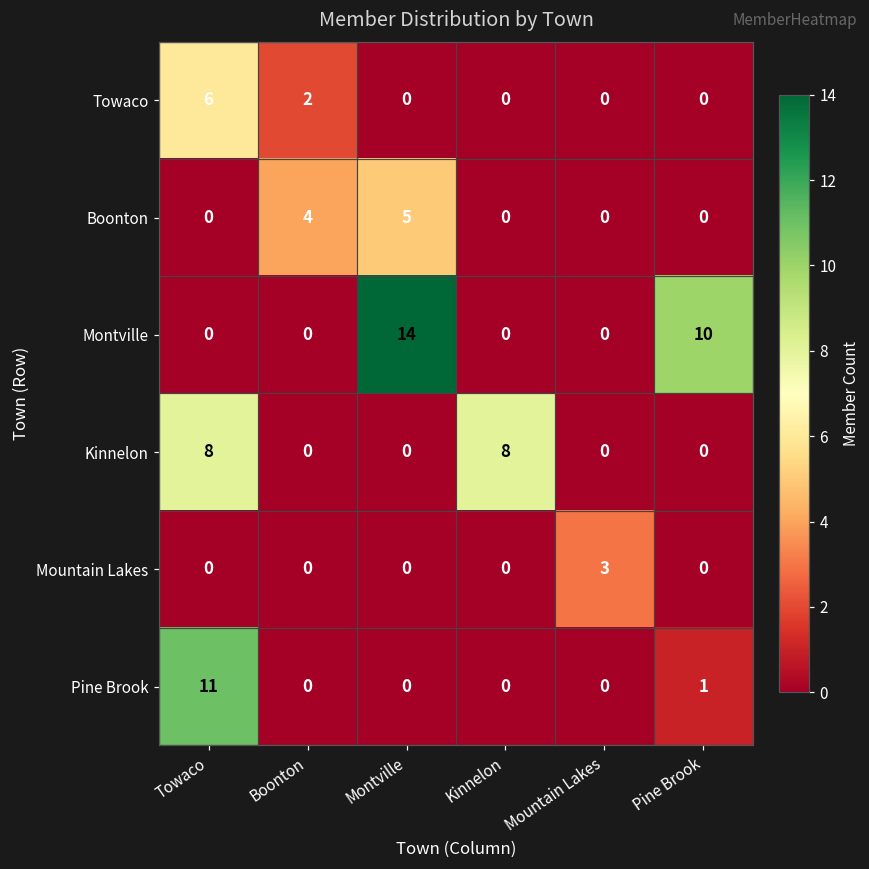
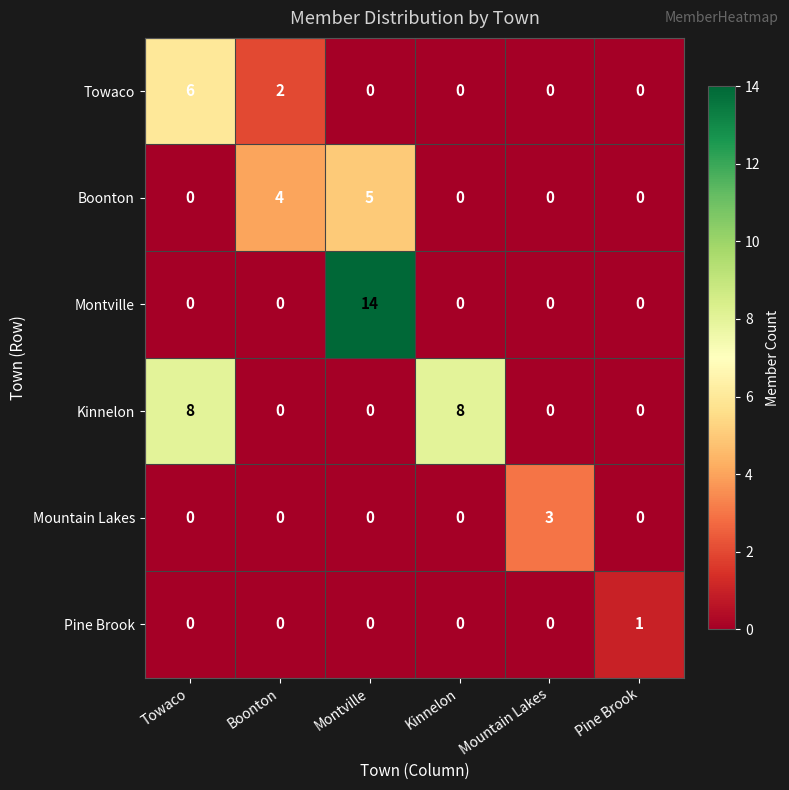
  {
    "Towaco": {
      "Towaco": 6,
      "Boonton": 2,
      "Montville": 0,
      "Kinnelon": 0,
      "Mountain Lakes": 0,
      "Pine Brook": 0
    },
    "Boonton": {
      "Towaco": 0,
      "Boonton": 4,
      "Montville": 5,
      "Kinnelon": 0,
      "Mountain Lakes": 0,
      "Pine Brook": 0
    },
    "Montville": {
      "Towaco": 0,
      "Boonton": 0,
      "Montville": 14,
      "Kinnelon": 0,
      "Mountain Lakes": 0,
-     "Pine Brook": 10
+     "Pine Brook": 0
    },
    "Kinnelon": {
      "Towaco": 8,
      "Boonton": 0,
      "Montville": 0,
      "Kinnelon": 8,
      "Mountain Lakes": 0,
      "Pine Brook": 0
    },
    "Mountain Lakes": {
      "Towaco": 0,
      "Boonton": 0,
      "Montville": 0,
      "Kinnelon": 0,
      "Mountain Lakes": 3,
      "Pine Brook": 0
    },
    "Pine Brook": {
-     "Towaco": 11,
+     "Towaco": 0,
      "Boonton": 0,
      "Montville": 0,
      "Kinnelon": 0,
      "Mountain Lakes": 0,
      "Pine Brook": 1
    }
  }
